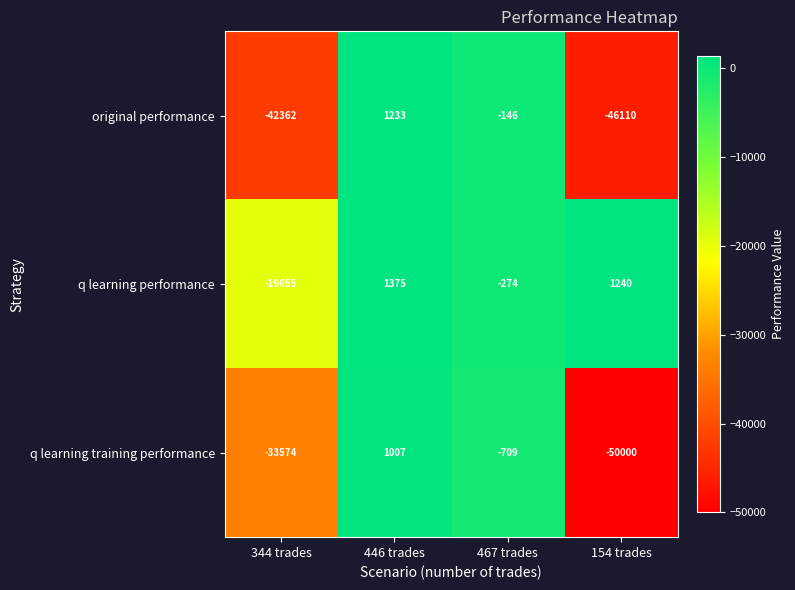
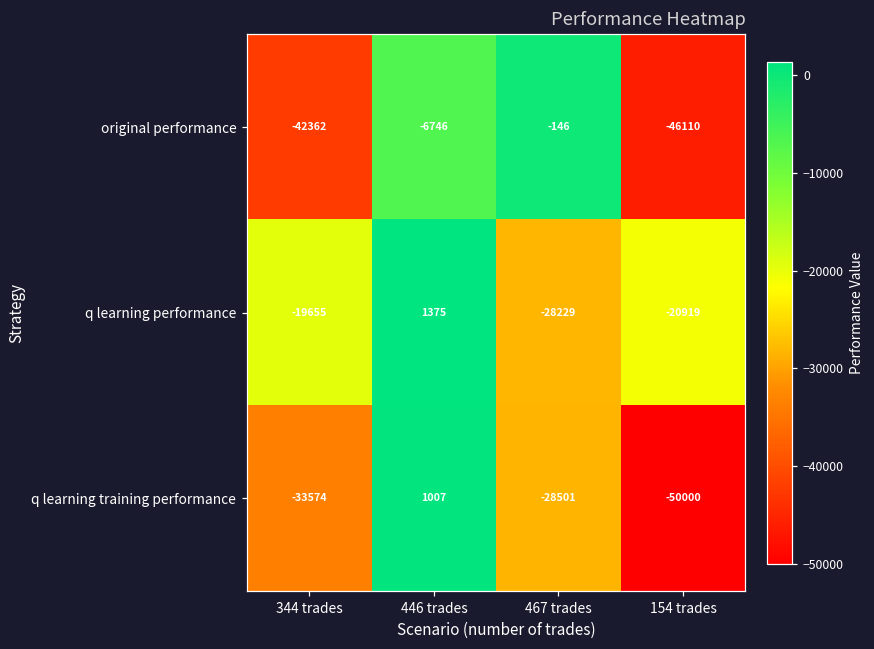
  {
    "original performance": {
      "344 trades": -42362,
-     "446 trades": 1233,
+     "446 trades": -6746,
      "467 trades": -146,
      "154 trades": -46110
    },
    "q learning performance": {
      "344 trades": -19655,
      "446 trades": 1375,
-     "467 trades": -274,
-     "154 trades": 1240
+     "467 trades": -28229,
+     "154 trades": -20919
    },
    "q learning training performance": {
      "344 trades": -33574,
      "446 trades": 1007,
-     "467 trades": -709,
+     "467 trades": -28501,
      "154 trades": -50000
    }
  }
